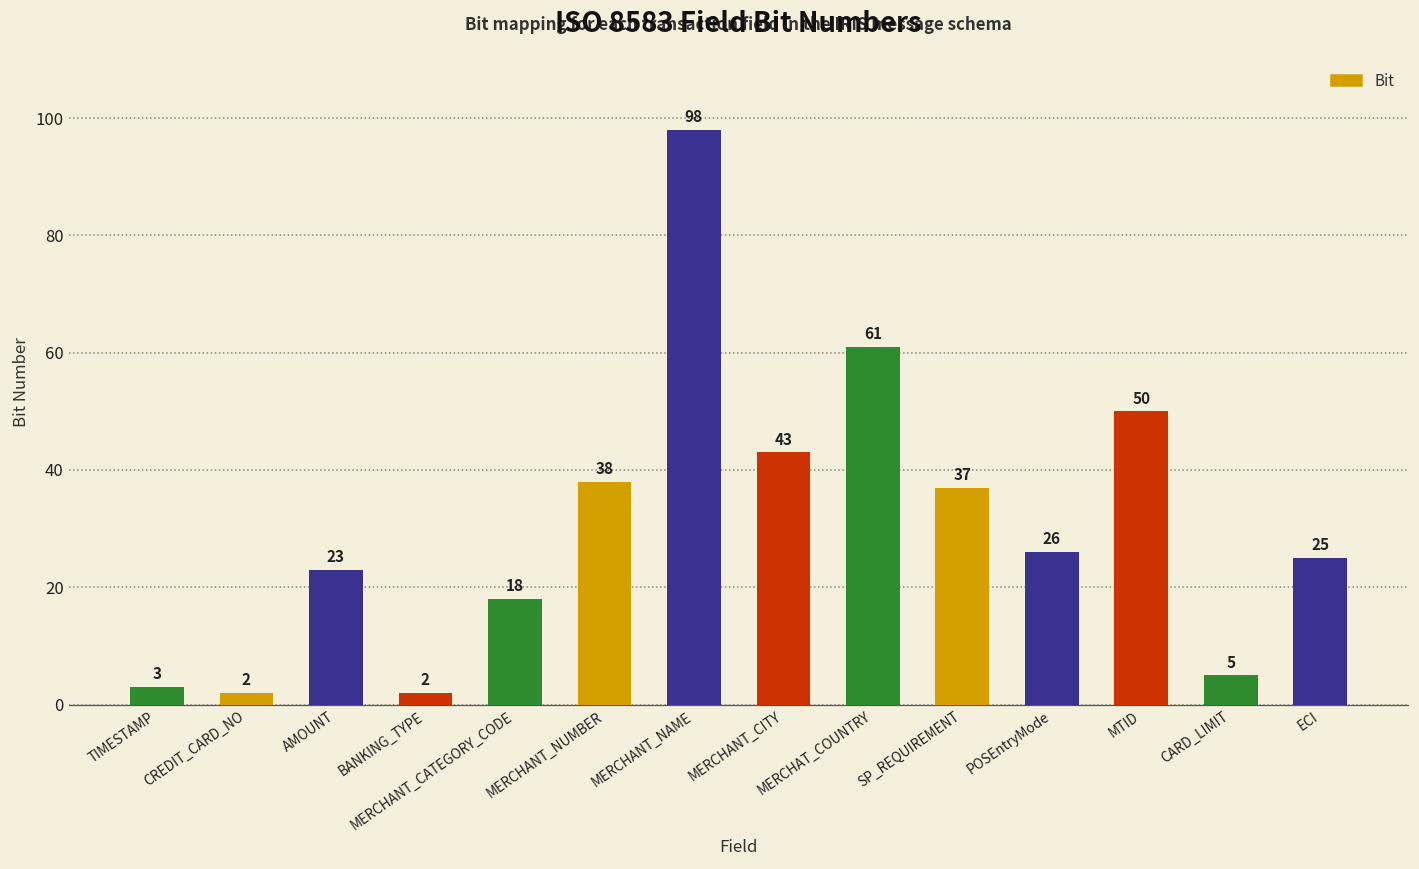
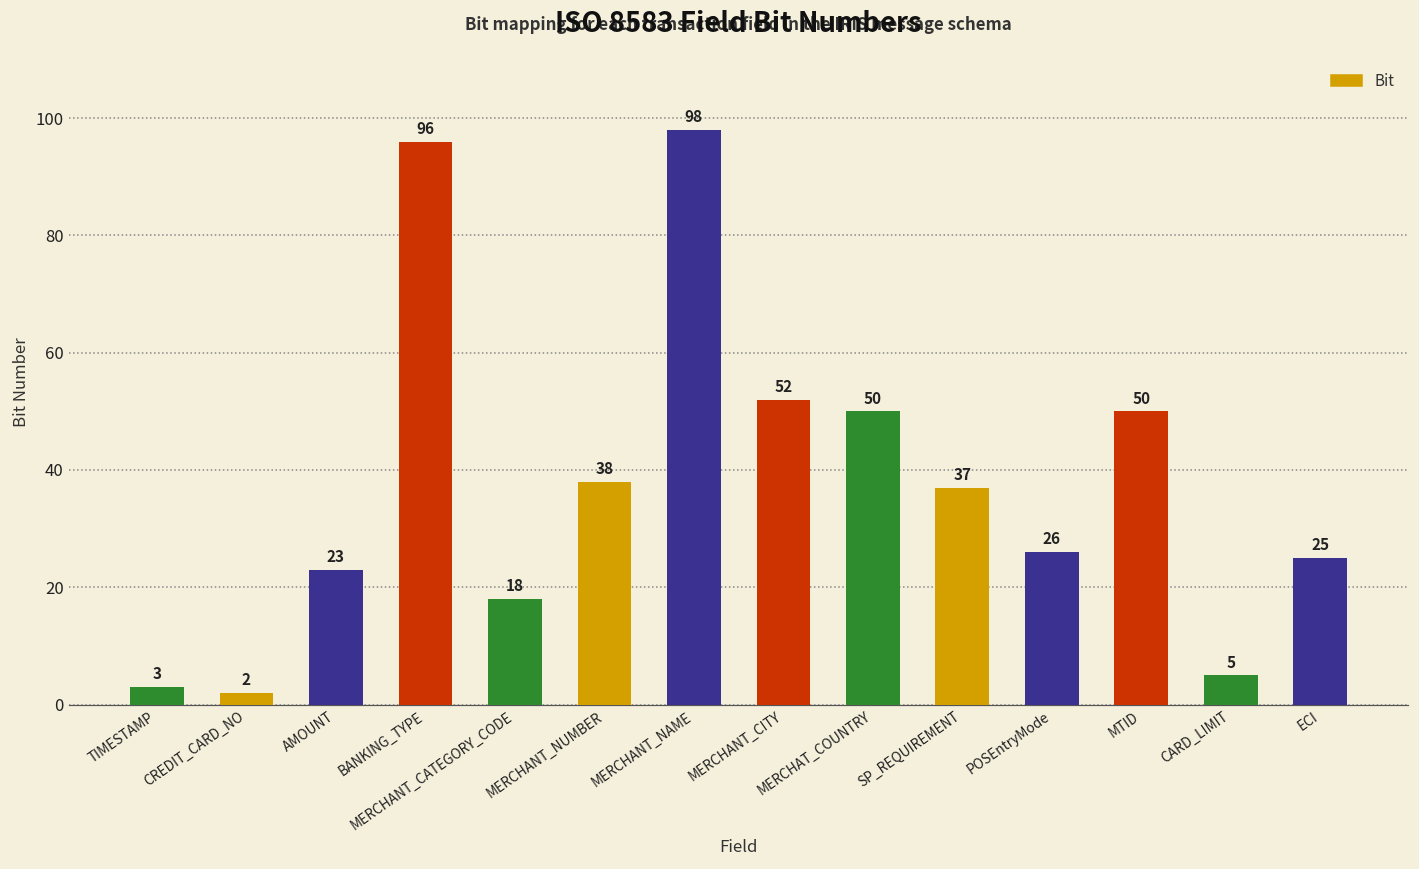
  {
    "TIMESTAMP": 3,
    "CREDIT_CARD_NO": 2,
    "AMOUNT": 23,
-   "BANKING_TYPE": 2,
+   "BANKING_TYPE": 96,
    "MERCHANT_CATEGORY_CODE": 18,
    "MERCHANT_NUMBER": 38,
    "MERCHANT_NAME": 98,
-   "MERCHANT_CITY": 43,
-   "MERCHAT_COUNTRY": 61,
+   "MERCHANT_CITY": 52,
+   "MERCHAT_COUNTRY": 50,
    "SP_REQUIREMENT": 37,
    "POSEntryMode": 26,
    "MTID": 50,
    "CARD_LIMIT": 5,
    "ECI": 25
  }
